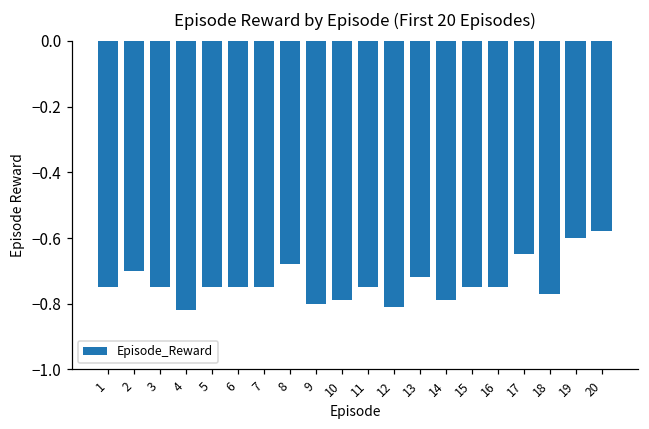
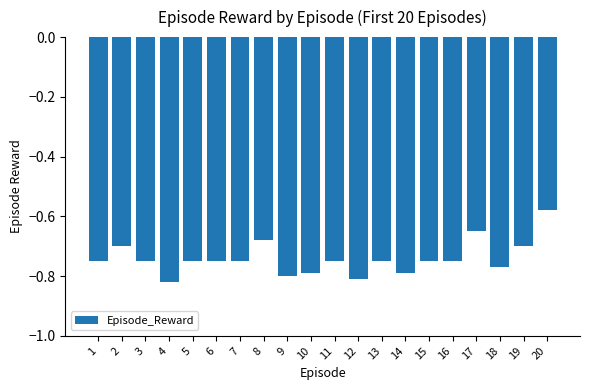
  {
    "1": -0.75,
    "2": -0.70,
    "3": -0.75,
    "4": -0.82,
    "5": -0.75,
    "6": -0.75,
    "7": -0.75,
    "8": -0.68,
    "9": -0.80,
    "10": -0.79,
    "11": -0.75,
    "12": -0.81,
-   "13": -0.72,
+   "13": -0.75,
    "14": -0.79,
    "15": -0.75,
    "16": -0.75,
    "17": -0.65,
    "18": -0.77,
-   "19": -0.6,
+   "19": -0.7,
    "20": -0.58
  }
